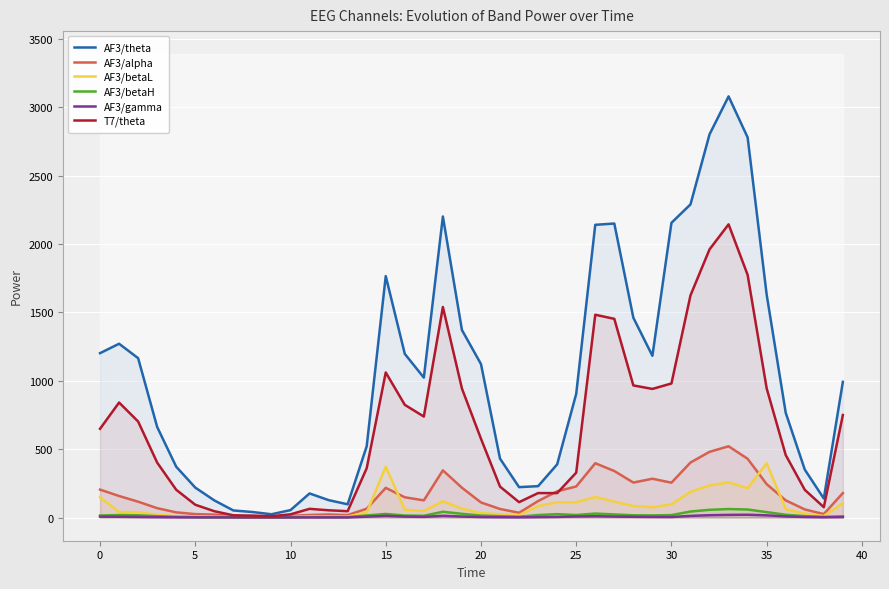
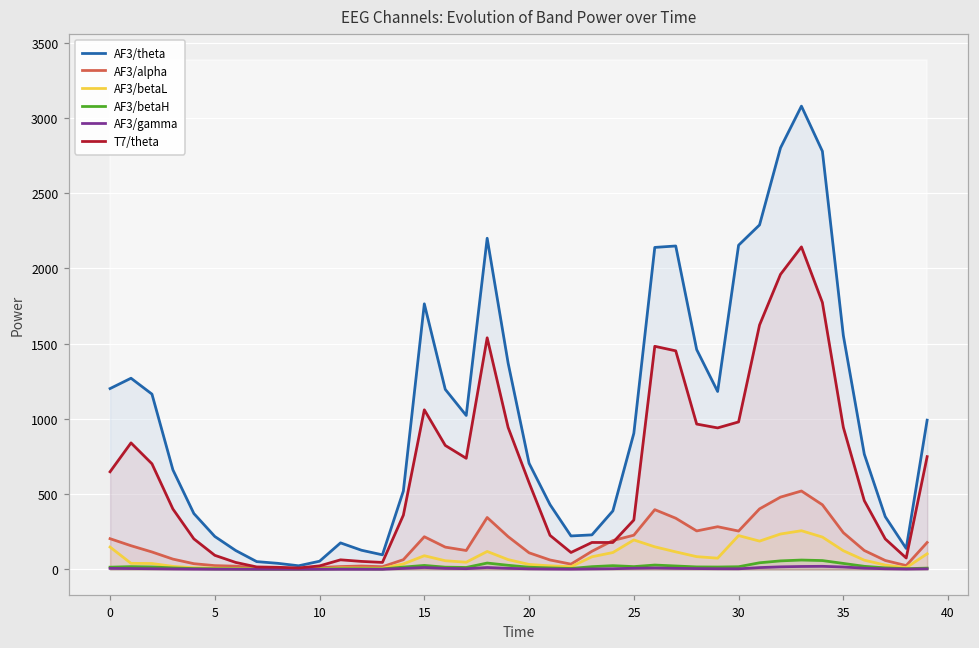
  {
    "AF3/theta": {
      "0": 1200,
      "5": 220,
      "10": 50,
      "15": 1760,
-     "20": 1120,
+     "20": 710,
      "25": 900,
      "30": 2150,
-     "35": 1630
+     "35": 1550
    },
    "AF3/alpha": {
      "0": 200,
      "15": 220,
      "20": 110,
      "25": 230,
      "30": 250,
      "35": 240
    },
    "AF3/betaL": {
      "0": 150,
-     "15": 370,
+     "15": 90,
      "20": 30,
-     "25": 110,
-     "30": 100,
-     "35": 400
+     "25": 200,
+     "30": 220,
+     "35": 120
    },
    "AF3/betaH": {
      "35": 40
    },
    "AF3/gamma": {
      "35": 20
    },
    "T7/theta": {
      "0": 650,
      "5": 90,
      "15": 1060,
      "20": 580,
      "25": 330,
      "30": 980,
      "35": 940
    }
  }
